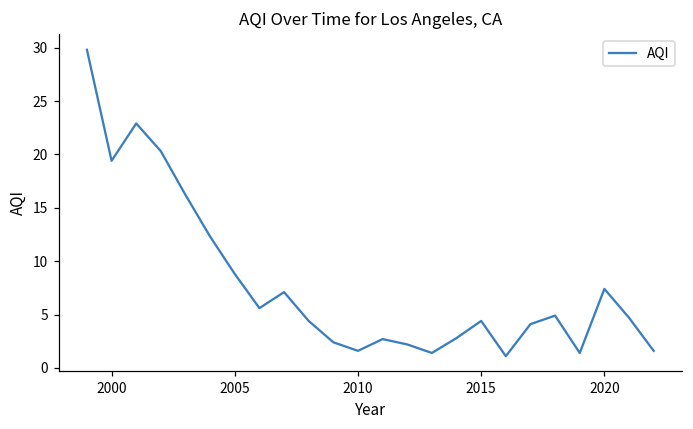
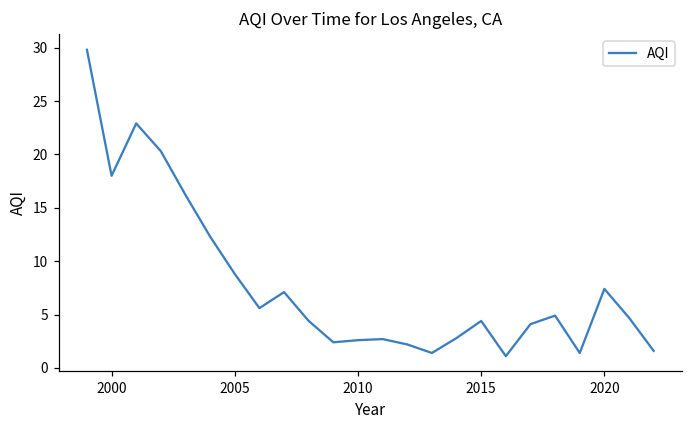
  {
-   "2000": 19,
+   "2000": 18,
    "2005": 9,
-   "2010": 2,
+   "2010": 3,
    "2015": 4,
    "2020": 7
  }
